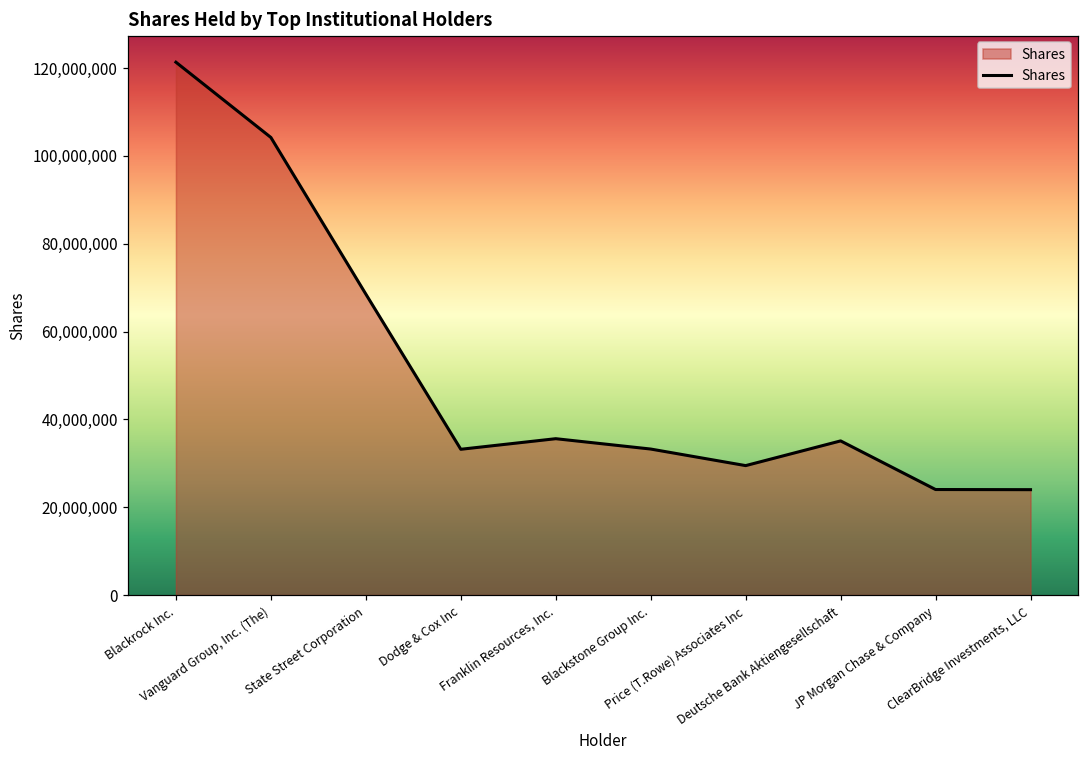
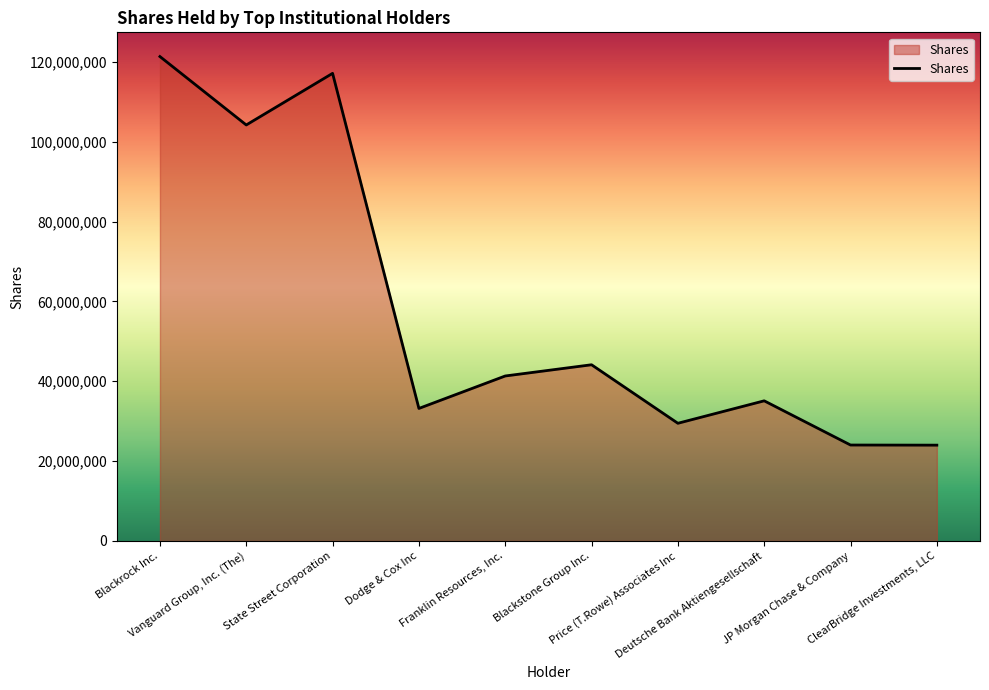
  {
    "Blackrock Inc.": "121,000,000",
    "Vanguard Group, Inc. (The)": "104,000,000",
-   "State Street Corporation": "69,000,000",
+   "State Street Corporation": "117,000,000",
    "Dodge & Cox Inc": "33,000,000",
-   "Franklin Resources, Inc.": "36,000,000",
-   "Blackstone Group Inc.": "33,000,000",
+   "Franklin Resources, Inc.": "41,000,000",
+   "Blackstone Group Inc.": "44,000,000",
    "Price (T.Rowe) Associates Inc": "29,000,000",
    "Deutsche Bank Aktiengesellschaft": "35,000,000",
    "JP Morgan Chase & Company": "24,000,000",
    "ClearBridge Investments, LLC": "24,000,000"
  }
